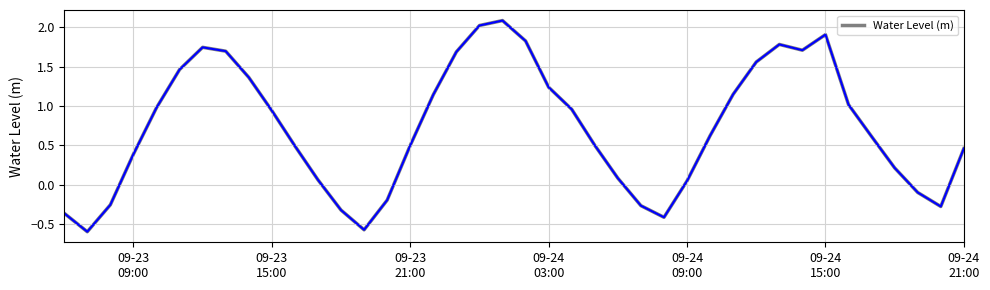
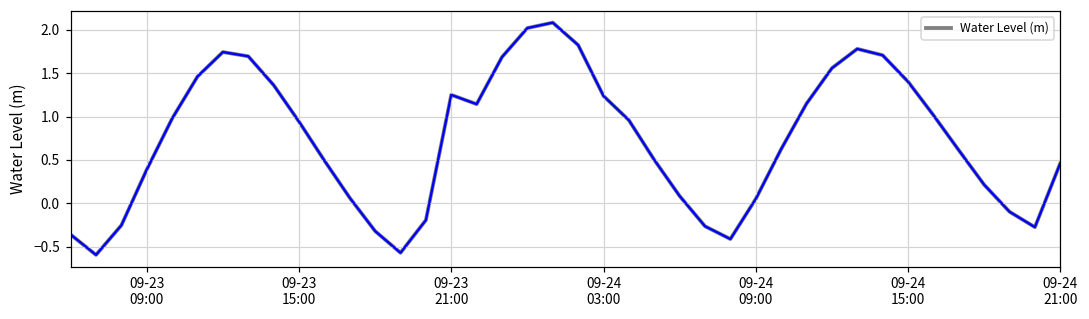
  {
    "09-23 09:00": 0.4,
    "09-23 15:00": 0.9,
-   "09-23 21:00": 0.5,
+   "09-23 21:00": 1.3,
    "09-24 03:00": 1.2,
    "09-24 09:00": 0.0,
-   "09-24 15:00": 1.9,
+   "09-24 15:00": 1.4,
    "09-24 21:00": 0.5
  }
